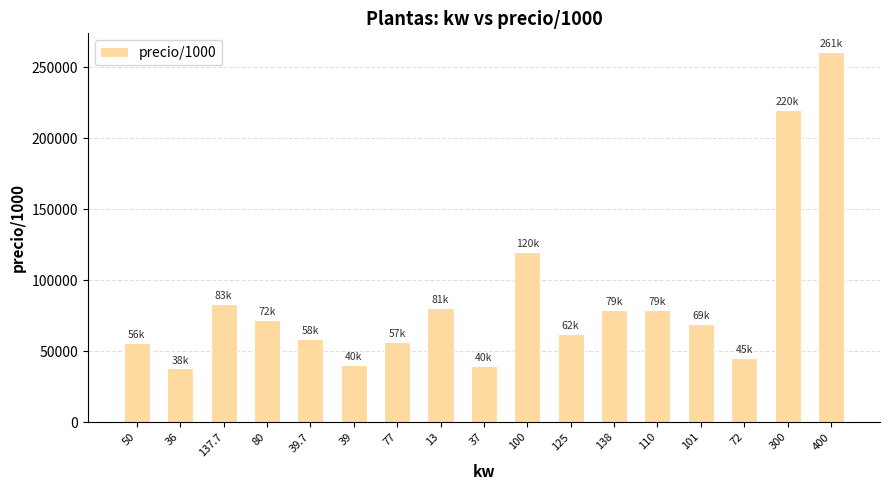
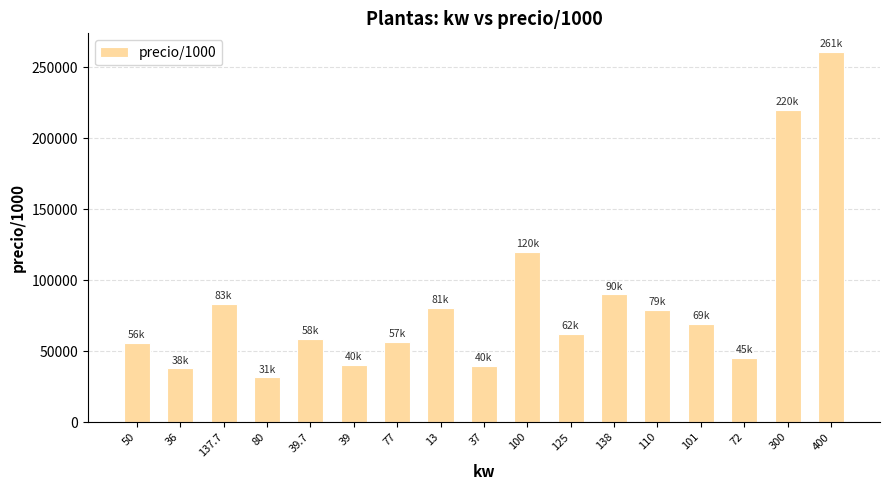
  {
    "50": "56k",
    "36": "38k",
    "137.7": "83k",
-   "80": "72k",
+   "80": "31k",
    "39.7": "58k",
    "39": "40k",
    "77": "57k",
    "13": "81k",
    "37": "40k",
    "100": "120k",
    "125": "62k",
-   "138": "79k",
+   "138": "90k",
    "110": "79k",
    "101": "69k",
    "72": "45k",
    "300": "220k",
    "400": "261k"
  }
